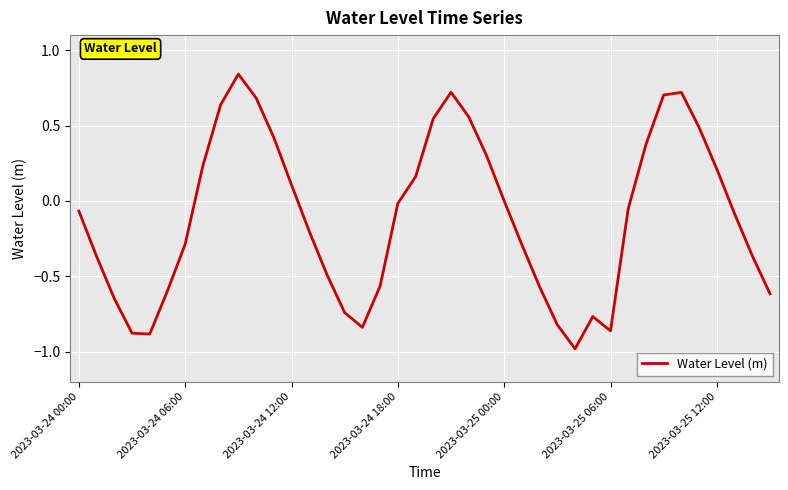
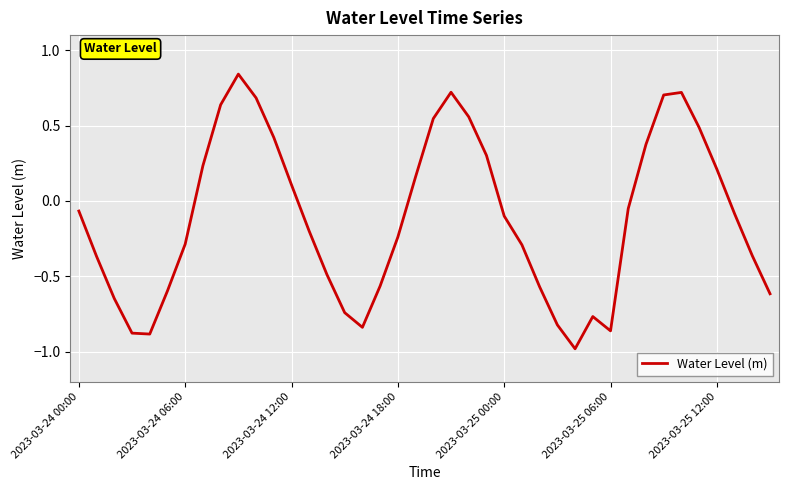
  {
    "2023-03-24 00:00": -0.07,
    "2023-03-24 06:00": -0.29,
    "2023-03-24 12:00": 0.11,
-   "2023-03-24 18:00": -0.02,
-   "2023-03-25 00:00": 0.00,
+   "2023-03-24 18:00": -0.24,
+   "2023-03-25 00:00": -0.10,
    "2023-03-25 06:00": -0.86,
    "2023-03-25 12:00": 0.21
  }
